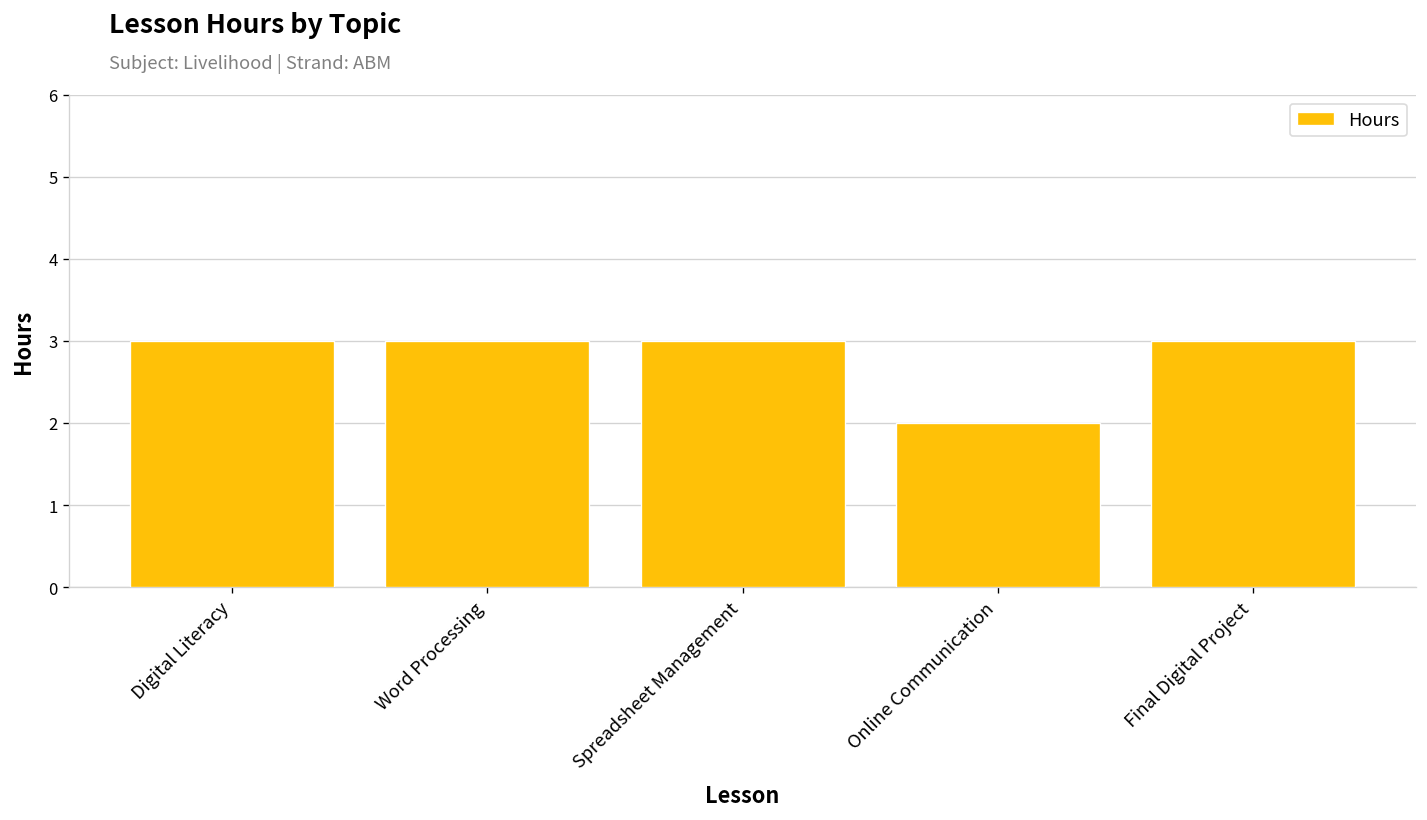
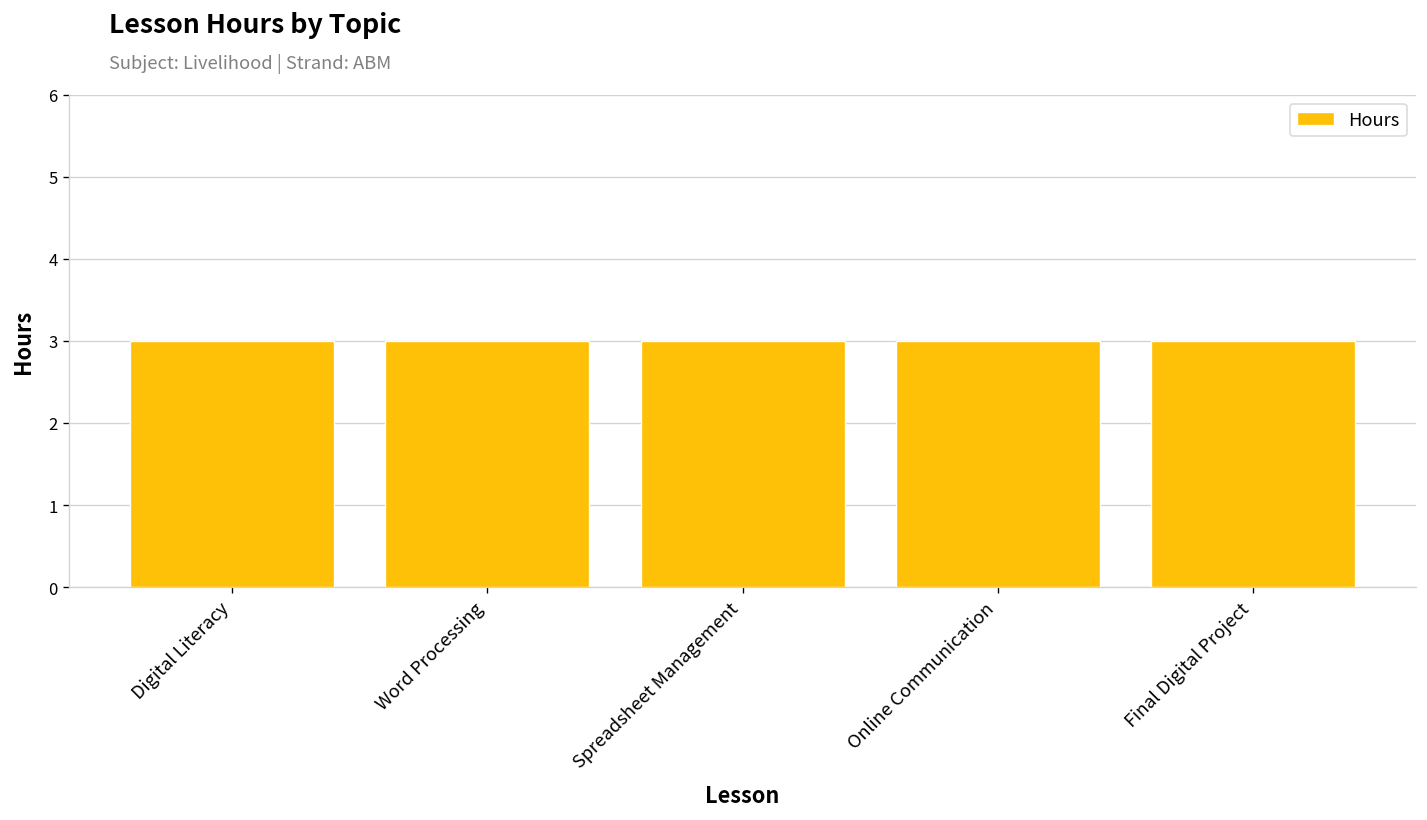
  {
    "Digital Literacy": 3,
    "Word Processing": 3,
    "Spreadsheet Management": 3,
-   "Online Communication": 2,
+   "Online Communication": 3,
    "Final Digital Project": 3
  }
